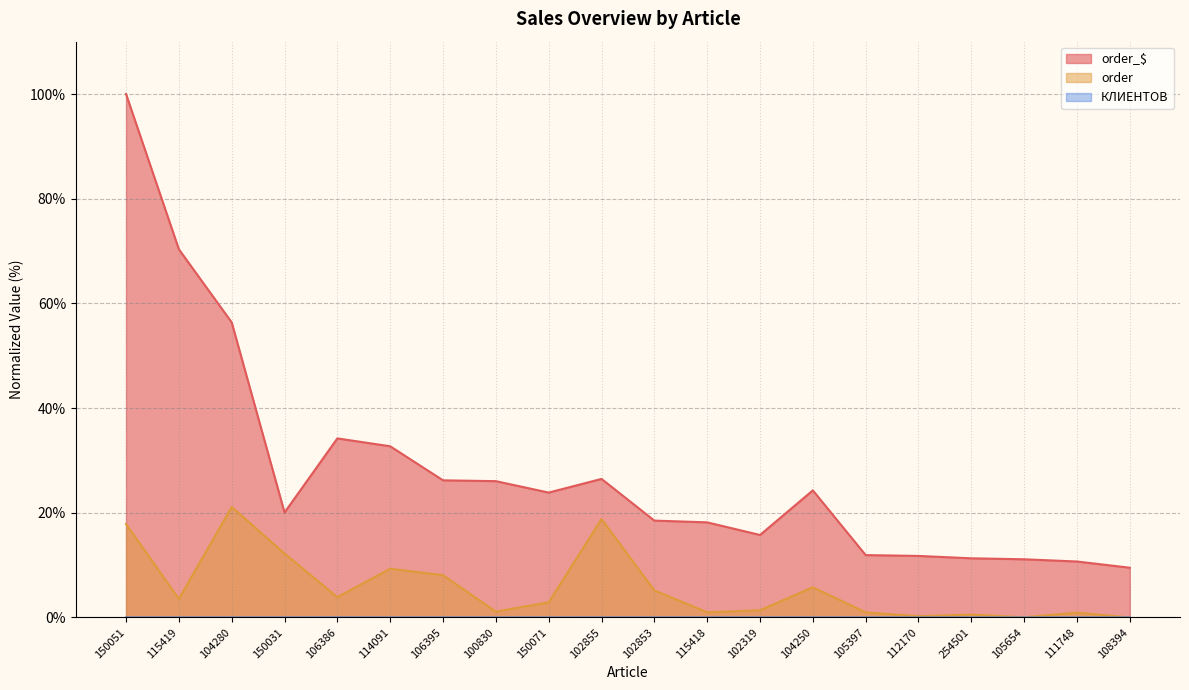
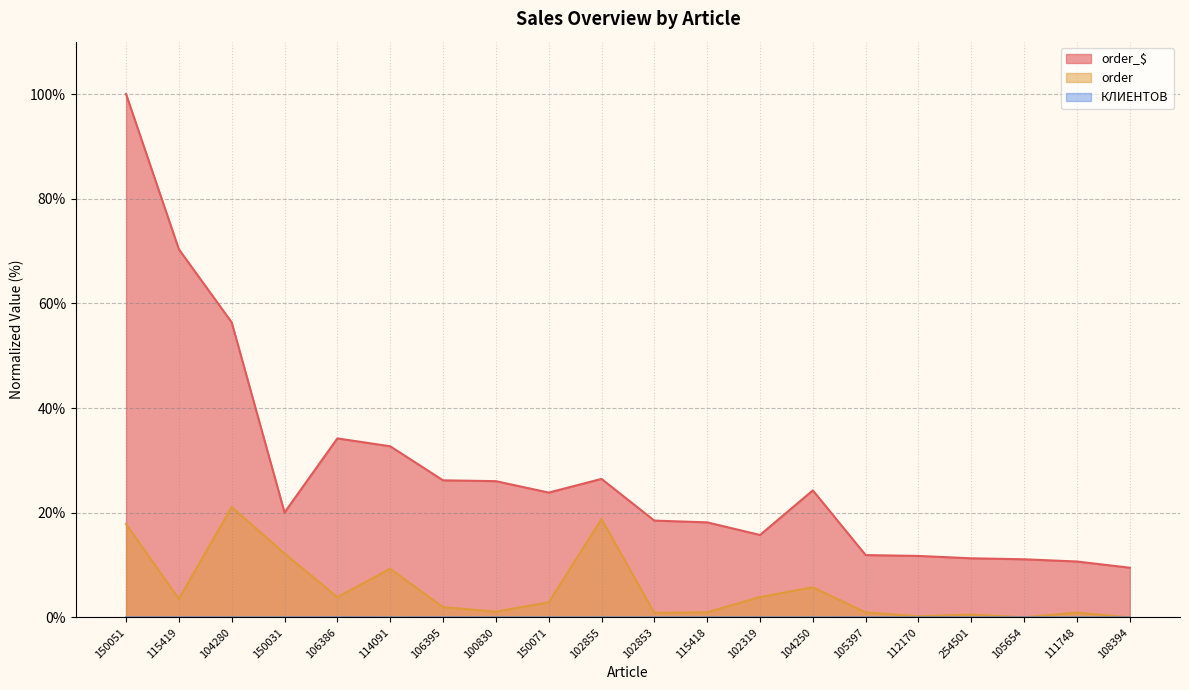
  {
    "order_$": {
      "150051": "100%",
      "115419": "70%",
      "104280": "56%",
      "150031": "20%",
      "106386": "34%",
      "114091": "33%",
      "106395": "26%",
      "100830": "26%",
      "150071": "24%",
      "102855": "26%",
      "102853": "19%",
      "115418": "18%",
      "102319": "16%",
      "104250": "24%",
      "105397": "12%",
      "112170": "12%",
      "254501": "11%",
      "105654": "11%",
      "111748": "11%",
      "108394": "10%"
    },
    "order": {
      "150051": "18%",
      "115419": "4%",
      "104280": "21%",
      "150031": "12%",
      "106386": "4%",
      "114091": "9%",
-     "106395": "8%",
+     "106395": "2%",
      "100830": "1%",
      "150071": "3%",
      "102855": "19%",
-     "102853": "5%",
+     "102853": "1%",
      "115418": "1%",
-     "102319": "1%",
+     "102319": "4%",
      "104250": "6%",
      "105397": "1%",
      "254501": "1%",
      "111748": "1%"
    },
    "КЛИЕНТОВ": {
      "150051": "0%",
      "115419": "0%",
      "104280": "0%",
      "150031": "0%",
      "106386": "0%",
      "114091": "0%",
      "106395": "0%",
      "100830": "0%",
      "150071": "0%",
      "102855": "0%",
      "102853": "0%",
      "115418": "0%",
      "102319": "0%",
      "104250": "0%",
      "105397": "0%",
      "254501": "0%",
      "111748": "0%"
    }
  }
